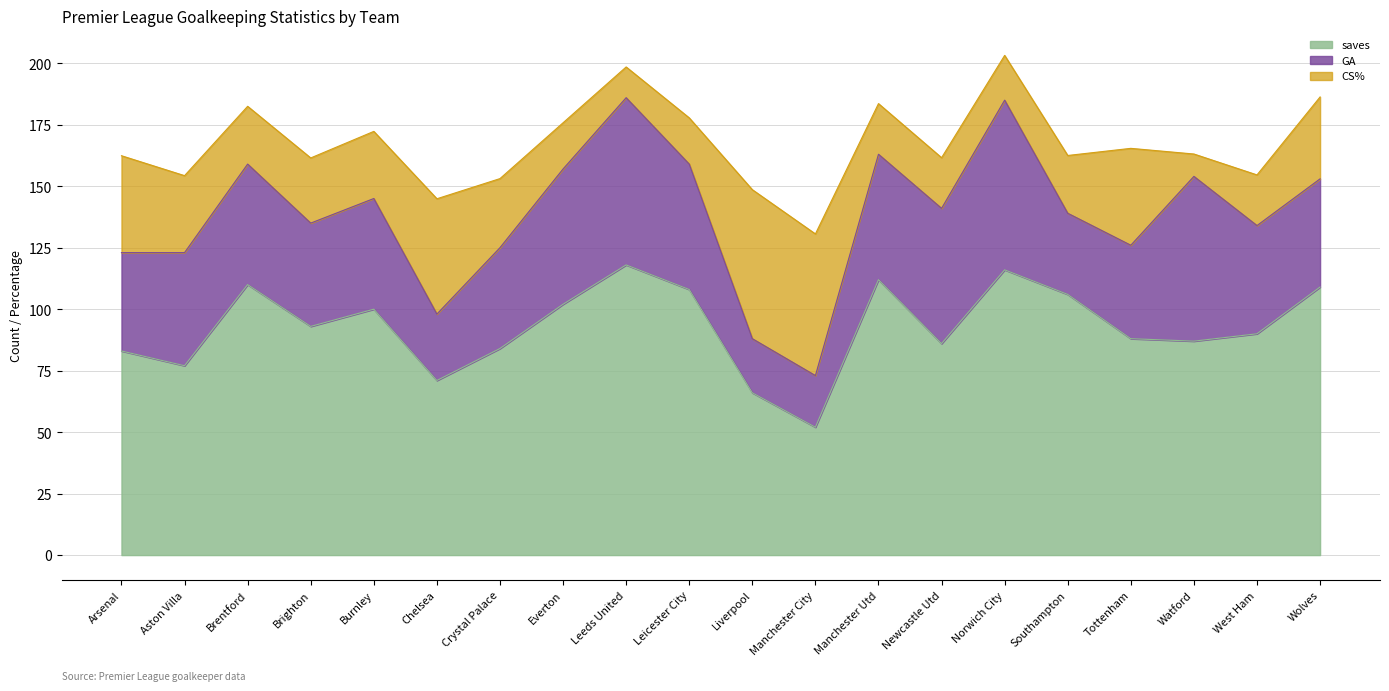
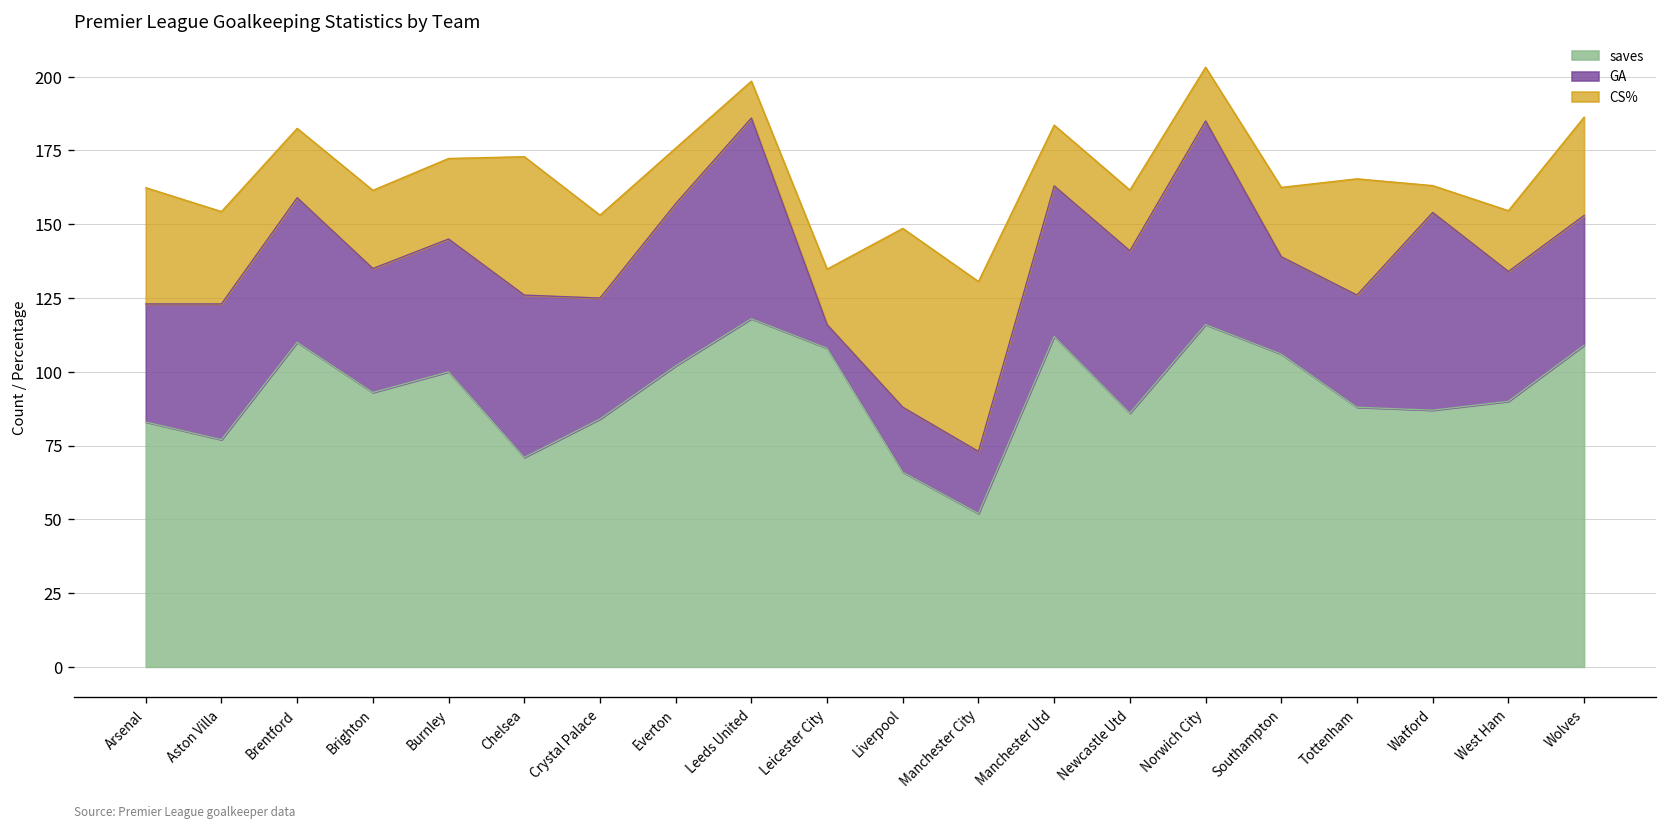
  {
    "saves": {
      "Arsenal": 83,
      "Aston Villa": 77,
      "Brentford": 110,
      "Brighton": 93,
      "Burnley": 100,
      "Chelsea": 71,
      "Crystal Palace": 84,
      "Everton": 102,
      "Leeds United": 118,
      "Leicester City": 108,
      "Liverpool": 66,
      "Manchester City": 52,
      "Manchester Utd": 112,
      "Newcastle Utd": 86,
      "Norwich City": 116,
      "Southampton": 106,
      "Tottenham": 88,
      "Watford": 87,
      "West Ham": 90,
      "Wolves": 109
    },
    "GA": {
      "Arsenal": 40,
      "Aston Villa": 46,
      "Brentford": 49,
      "Brighton": 42,
      "Burnley": 45,
-     "Chelsea": 27,
+     "Chelsea": 55,
      "Crystal Palace": 41,
      "Everton": 55,
      "Leeds United": 68,
-     "Leicester City": 51,
+     "Leicester City": 8,
      "Liverpool": 22,
      "Manchester City": 21,
      "Manchester Utd": 51,
      "Newcastle Utd": 55,
      "Norwich City": 69,
      "Southampton": 33,
      "Tottenham": 38,
      "Watford": 67,
      "West Ham": 44,
      "Wolves": 44
    },
    "CS%": {
      "Arsenal": 39,
      "Aston Villa": 31,
      "Brentford": 24,
      "Brighton": 27,
      "Burnley": 27,
      "Chelsea": 47,
      "Crystal Palace": 28,
      "Everton": 19,
      "Leeds United": 13,
      "Leicester City": 19,
      "Liverpool": 61,
      "Manchester City": 58,
      "Manchester Utd": 21,
      "Newcastle Utd": 21,
      "Norwich City": 18,
      "Southampton": 24,
      "Tottenham": 39,
      "Watford": 9,
      "West Ham": 21,
      "Wolves": 33
    }
  }
